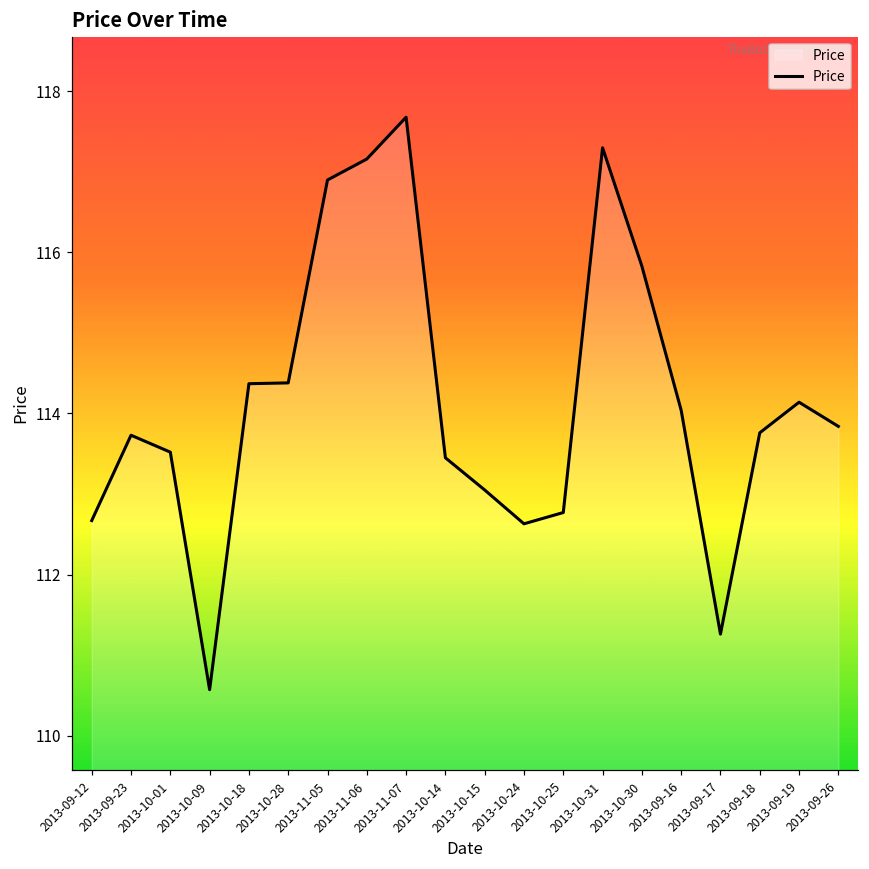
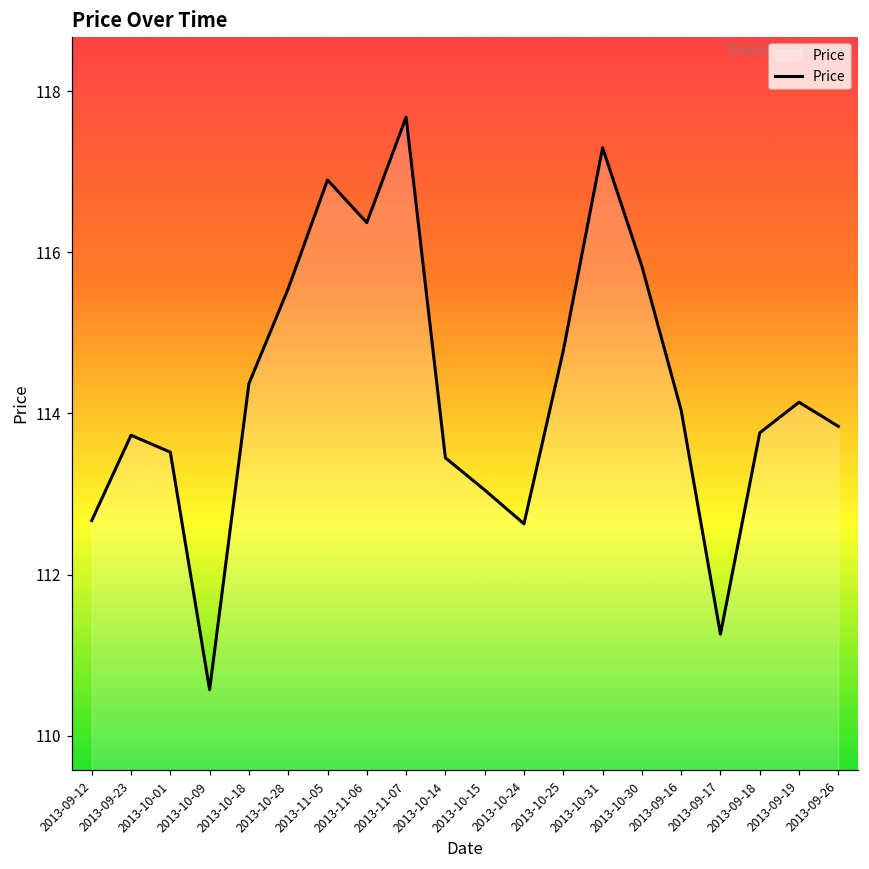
  {
    "2013-09-12": 112.7,
    "2013-09-23": 113.7,
    "2013-10-01": 113.5,
    "2013-10-09": 110.6,
    "2013-10-18": 114.4,
-   "2013-10-28": 114.4,
+   "2013-10-28": 115.6,
    "2013-11-05": 116.9,
-   "2013-11-06": 117.2,
+   "2013-11-06": 116.4,
    "2013-11-07": 117.7,
    "2013-10-14": 113.5,
    "2013-10-15": 113.1,
    "2013-10-24": 112.6,
-   "2013-10-25": 112.8,
+   "2013-10-25": 114.8,
    "2013-10-31": 117.3,
    "2013-10-30": 115.8,
    "2013-09-16": 114.0,
    "2013-09-17": 111.3,
    "2013-09-18": 113.8,
    "2013-09-19": 114.1,
    "2013-09-26": 113.8
  }
